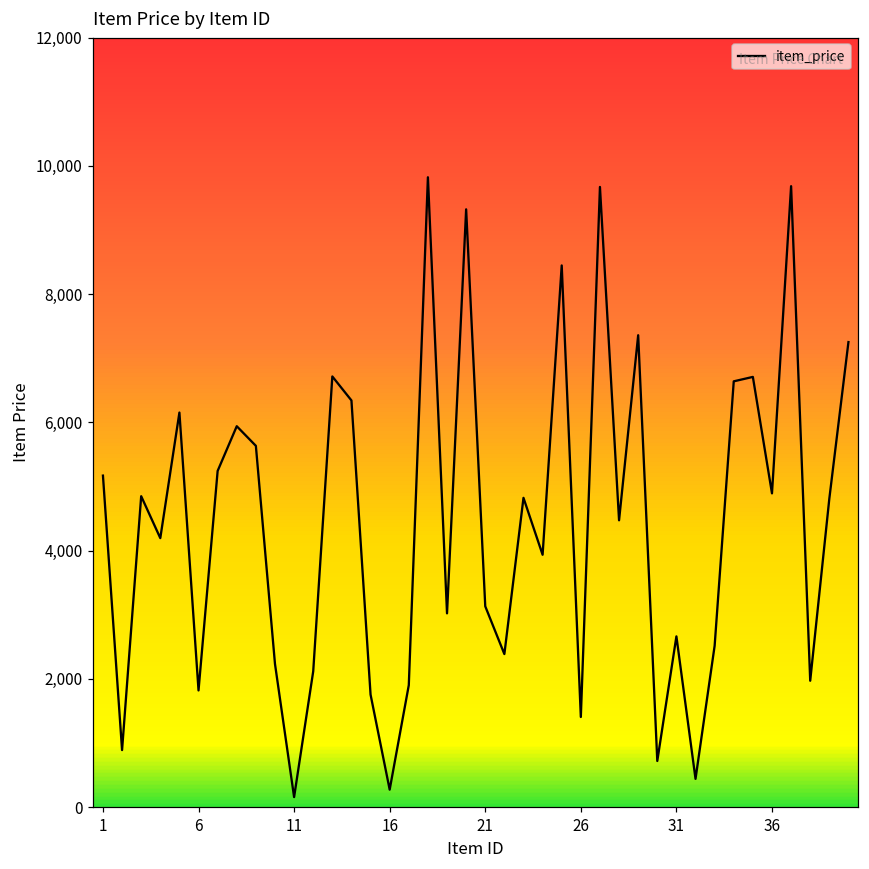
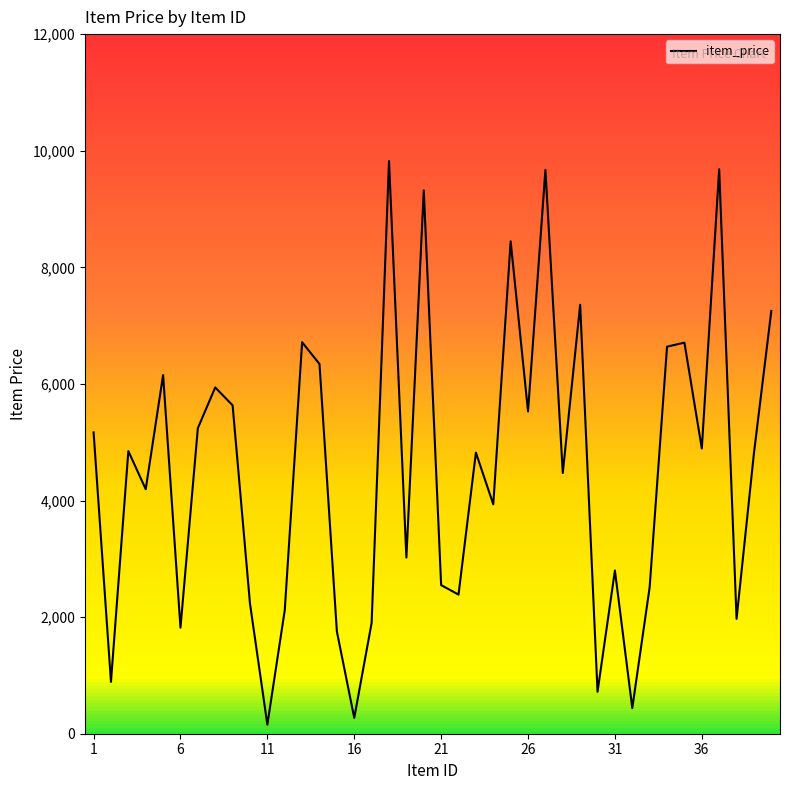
  {
    "1": "5,200",
    "6": "1,800",
    "11": "200",
    "16": "300",
-   "21": "3,100",
-   "26": "1,400",
-   "31": "2,700",
+   "21": "2,500",
+   "26": "5,500",
+   "31": "2,800",
    "36": "4,900"
  }
